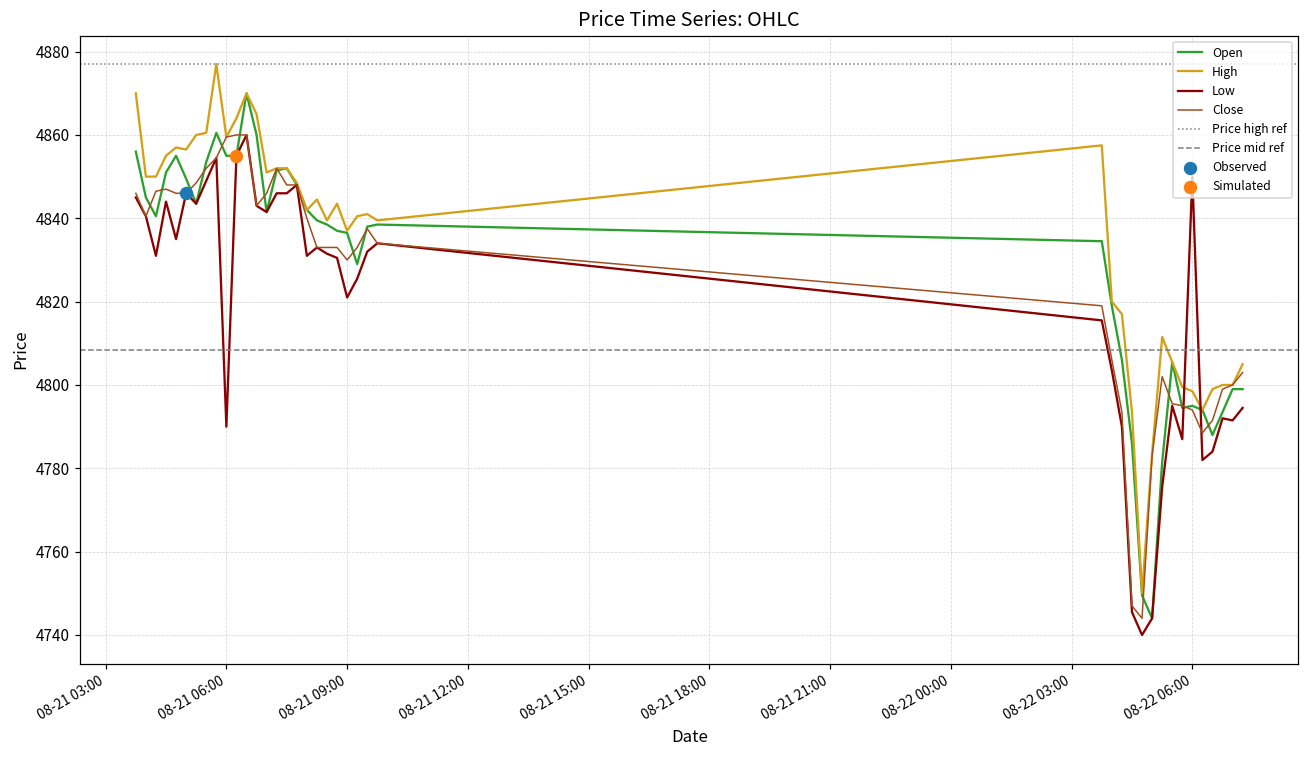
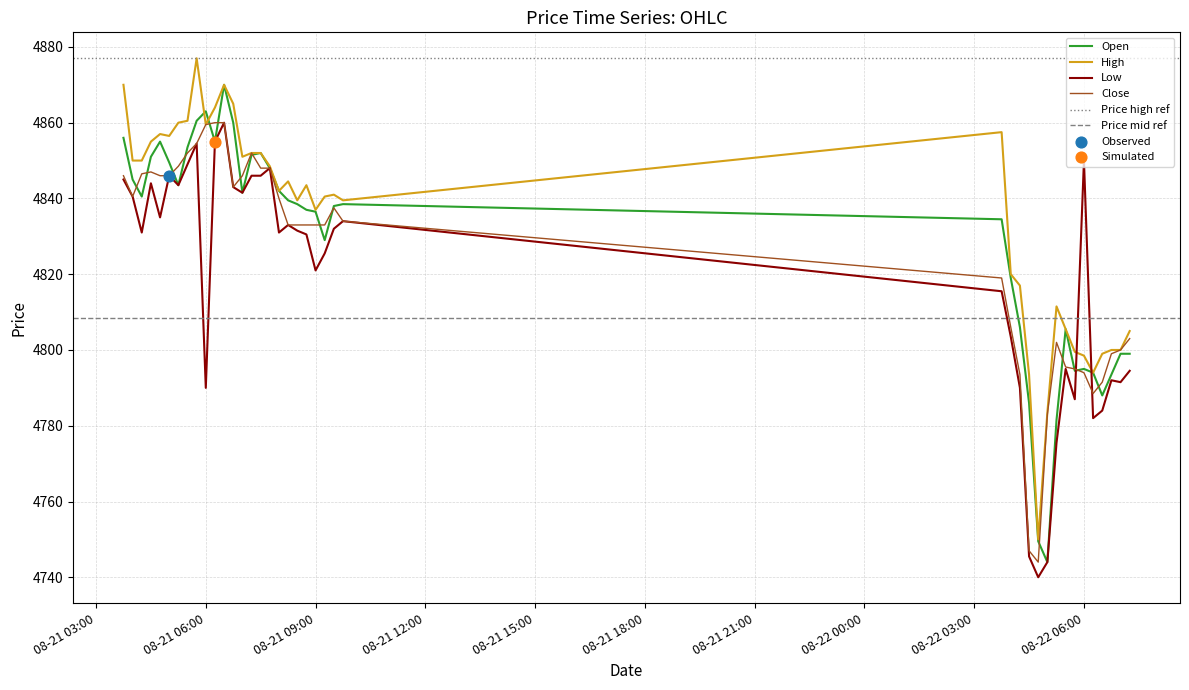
  {
    "Open": {
-     "08-21 06:00": 4855,
+     "08-21 06:00": 4863,
      "08-22 06:00": 4795
    },
    "Low": {
      "08-21 06:00": 4790,
      "08-21 09:00": 4821
    },
    "Close": {
-     "08-21 09:00": 4830,
+     "08-21 09:00": 4833,
      "08-22 06:00": 4794
    }
  }
